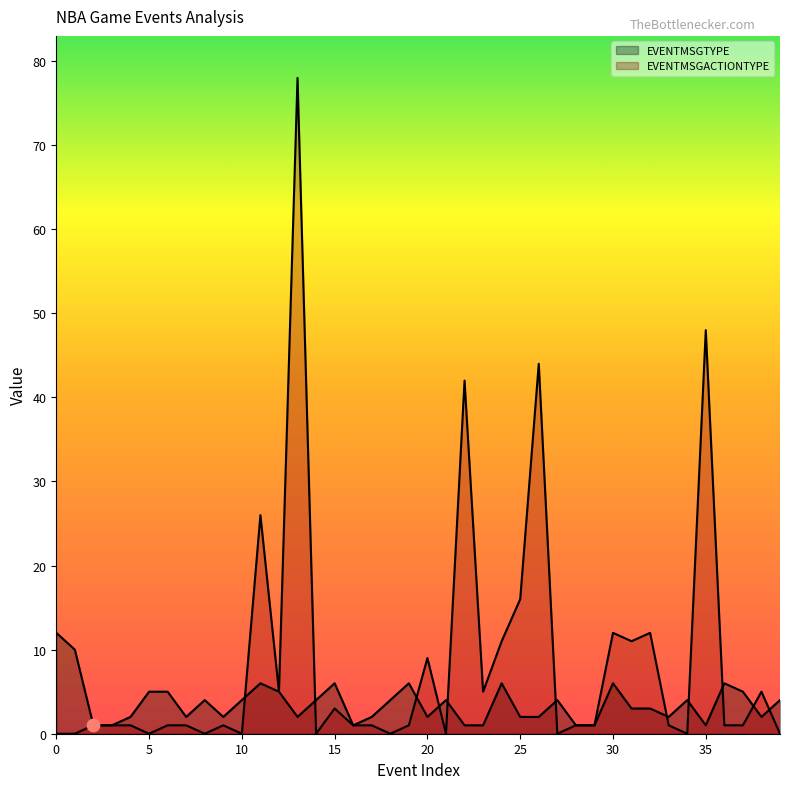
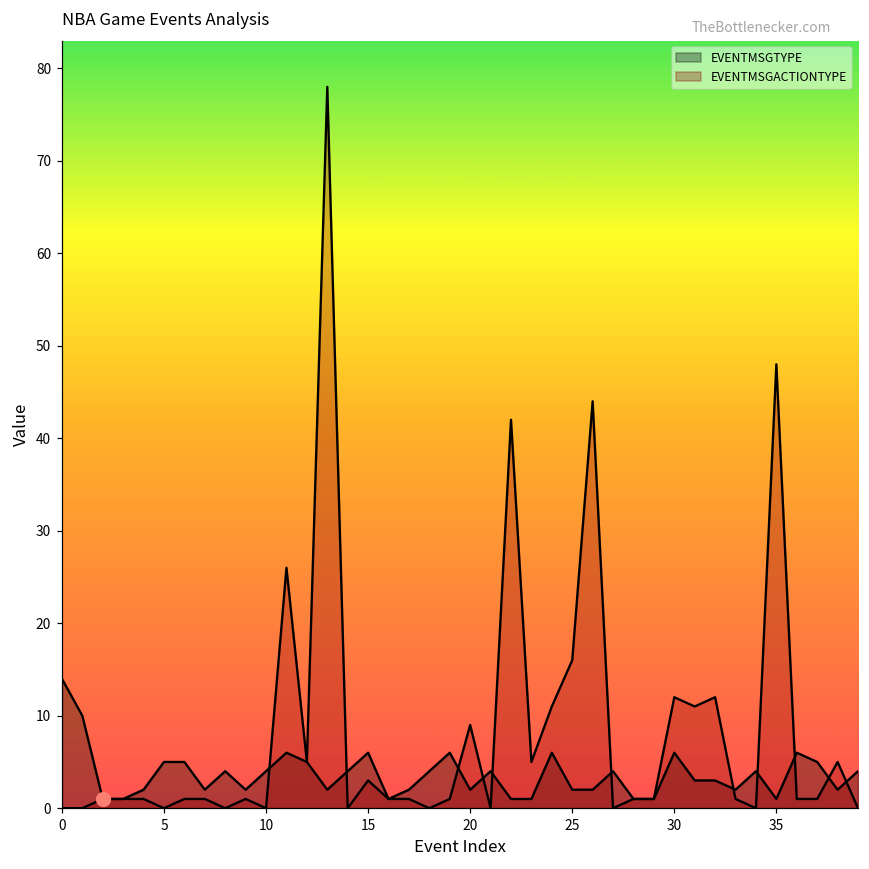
  {
    "EVENTMSGTYPE": {
-     "0": 12,
+     "0": 14,
      "5": 5,
      "10": 4,
      "15": 6,
      "20": 2,
      "25": 2,
      "30": 6,
      "35": 1
    },
    "EVENTMSGACTIONTYPE": {
      "0": 0,
      "5": 0,
      "10": 0,
      "15": 3,
      "20": 9,
      "25": 16,
      "30": 12,
      "35": 48
    }
  }
